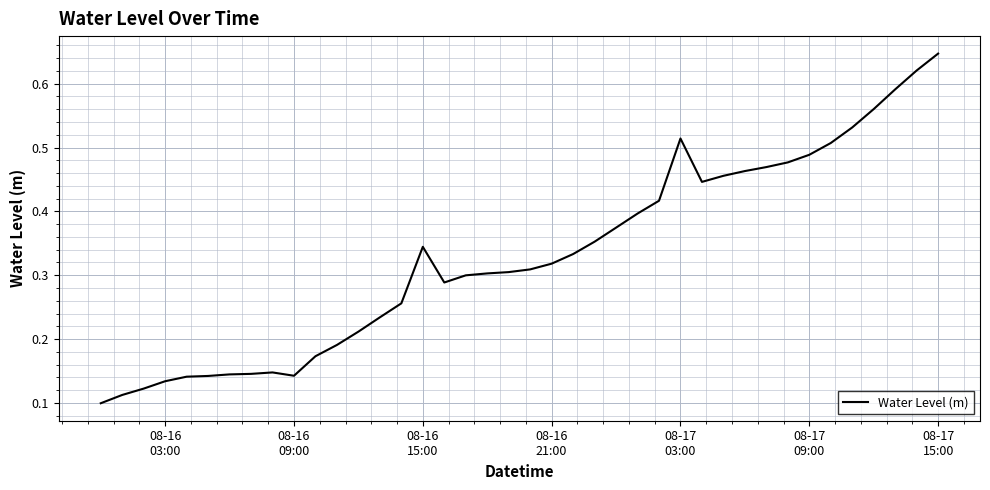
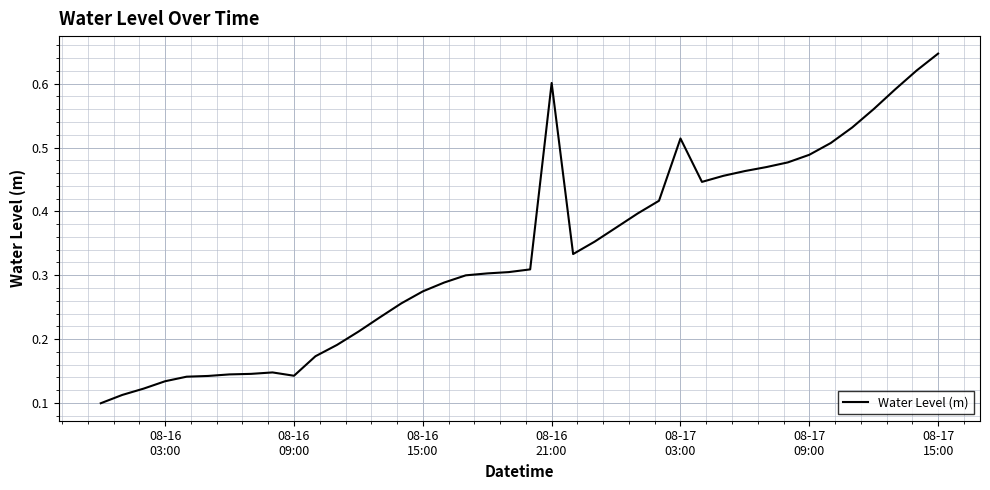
  {
    "08-16 03:00": 0.13,
    "08-16 09:00": 0.14,
-   "08-16 15:00": 0.34,
-   "08-16 21:00": 0.32,
+   "08-16 15:00": 0.27,
+   "08-16 21:00": 0.60,
    "08-17 03:00": 0.51,
    "08-17 09:00": 0.49,
    "08-17 15:00": 0.65
  }
